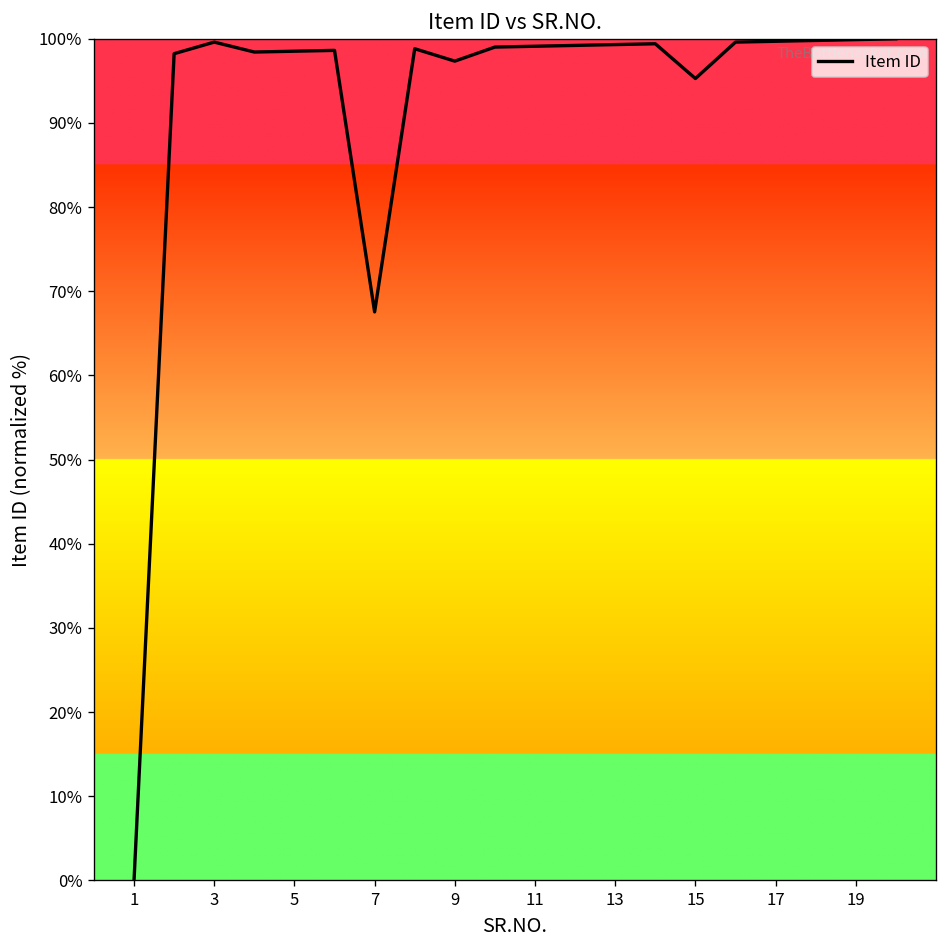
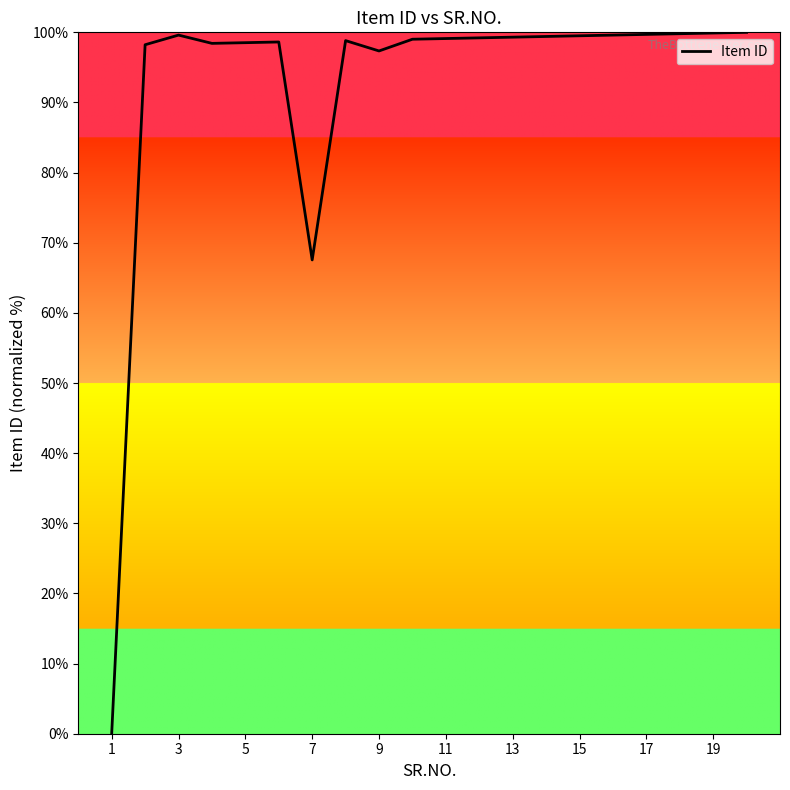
  {
    "1": "0%",
    "3": "100%",
    "5": "99%",
    "7": "68%",
    "9": "97%",
    "11": "99%",
    "13": "99%",
-   "15": "95%",
+   "15": "100%",
    "17": "100%",
    "19": "100%"
  }
